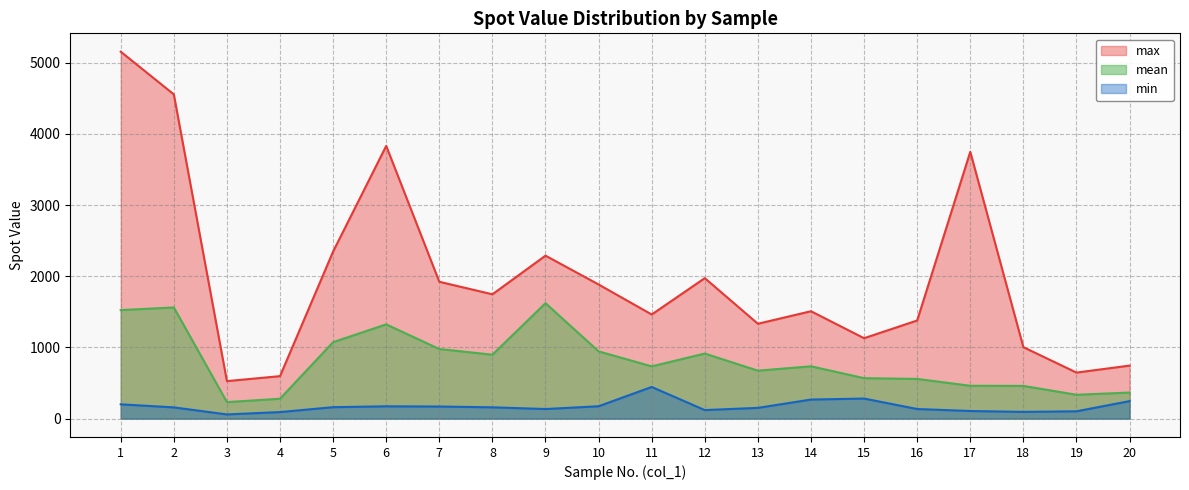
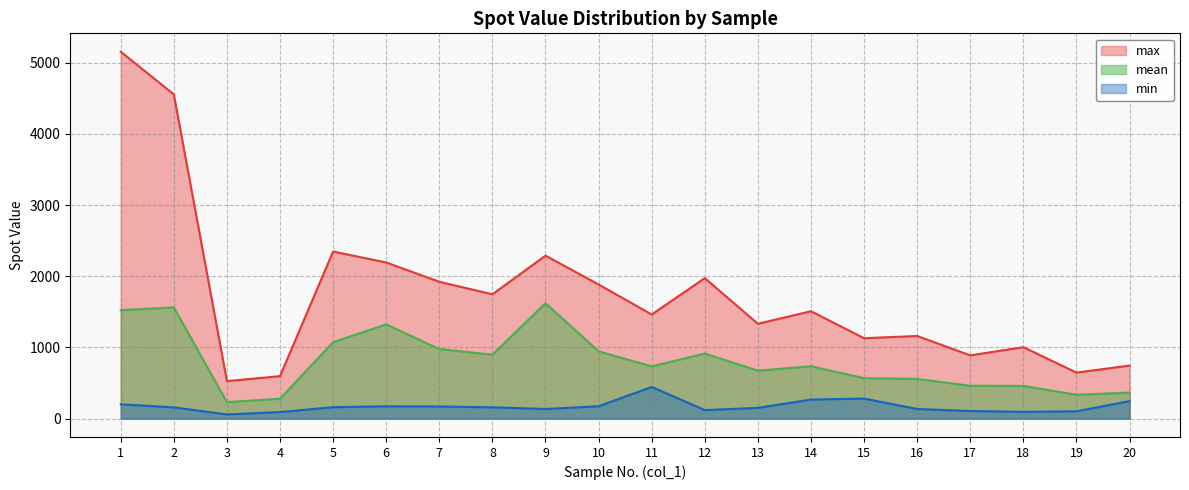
  {
    "max": {
      "1": 5200,
      "2": 4600,
      "3": 500,
      "4": 600,
      "5": 2300,
-     "6": 3800,
+     "6": 2200,
      "7": 1900,
      "8": 1700,
      "9": 2300,
      "10": 1900,
      "11": 1500,
      "12": 2000,
      "13": 1300,
      "14": 1500,
      "15": 1100,
-     "16": 1400,
-     "17": 3700,
+     "16": 1200,
+     "17": 900,
      "18": 1000,
      "19": 600,
      "20": 700
    },
    "mean": {
      "1": 1500,
      "2": 1600,
      "3": 200,
      "4": 300,
      "5": 1100,
      "6": 1300,
      "7": 1000,
      "8": 900,
      "9": 1600,
      "10": 900,
      "11": 700,
      "12": 900,
      "13": 700,
      "14": 700,
      "15": 600,
      "16": 600,
      "17": 500,
      "18": 500,
      "19": 300,
      "20": 400
    },
    "min": {
      "1": 200,
      "2": 200,
      "3": 100,
      "4": 100,
      "5": 200,
      "6": 200,
      "7": 200,
      "8": 200,
      "9": 100,
      "10": 200,
      "11": 400,
      "12": 100,
      "13": 200,
      "14": 300,
      "15": 300,
      "16": 100,
      "17": 100,
      "18": 100,
      "19": 100,
      "20": 200
    }
  }
